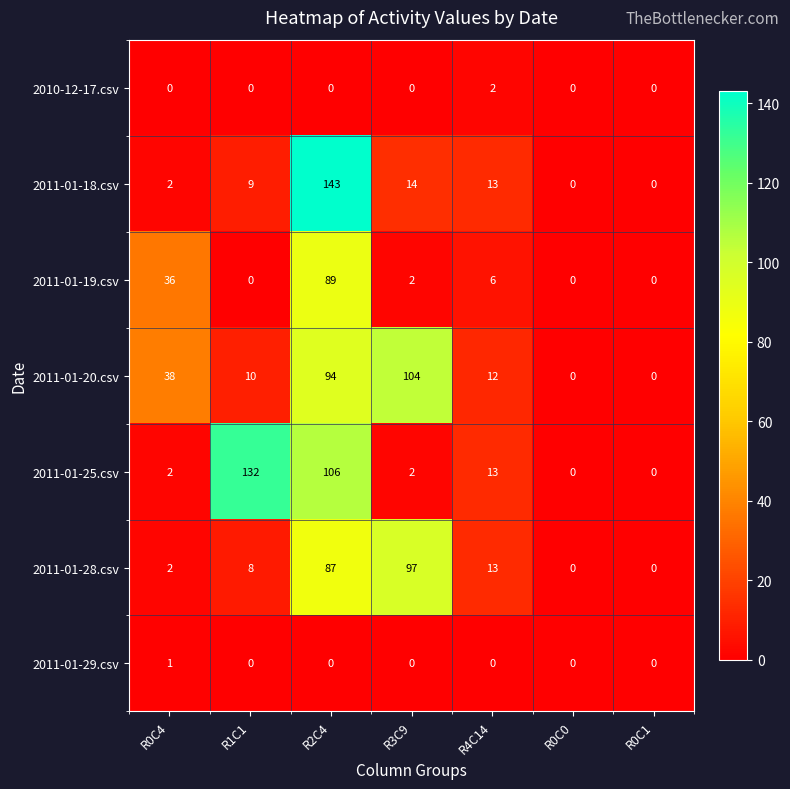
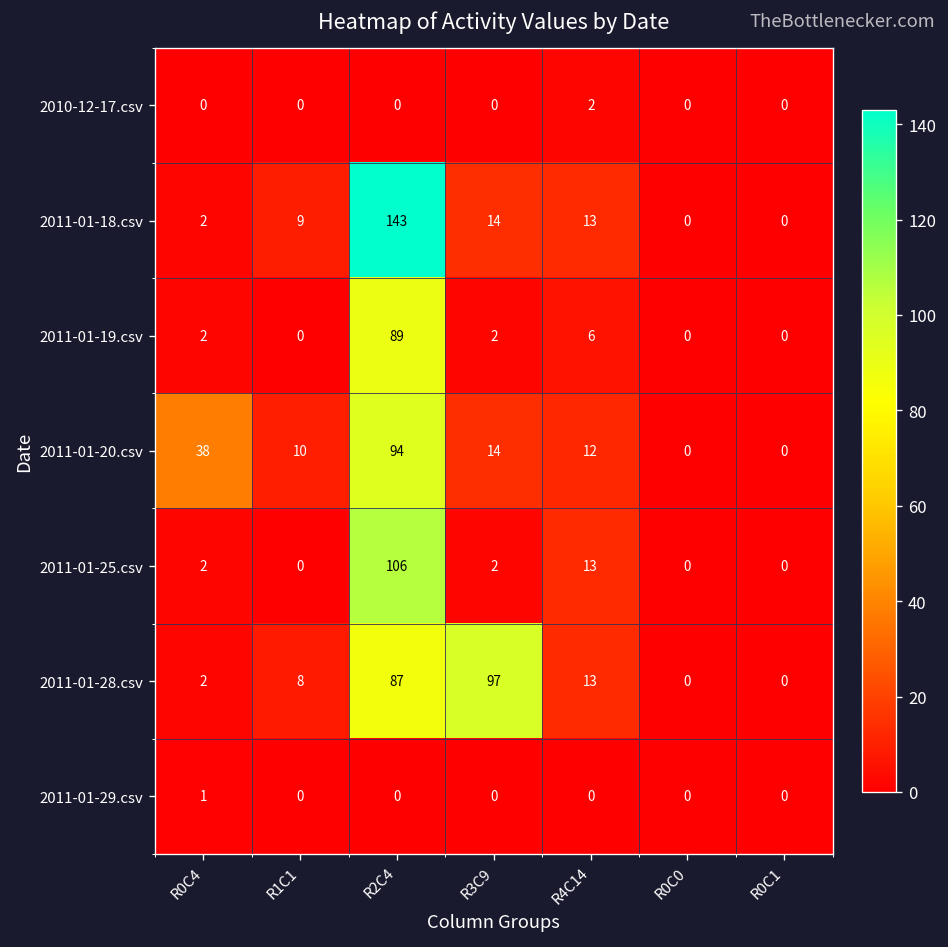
  {
    "2010-12-17.csv": {
      "R0C4": 0,
      "R1C1": 0,
      "R2C4": 0,
      "R3C9": 0,
      "R4C14": 2,
      "R0C0": 0,
      "R0C1": 0
    },
    "2011-01-18.csv": {
      "R0C4": 2,
      "R1C1": 9,
      "R2C4": 143,
      "R3C9": 14,
      "R4C14": 13,
      "R0C0": 0,
      "R0C1": 0
    },
    "2011-01-19.csv": {
-     "R0C4": 36,
+     "R0C4": 2,
      "R1C1": 0,
      "R2C4": 89,
      "R3C9": 2,
      "R4C14": 6,
      "R0C0": 0,
      "R0C1": 0
    },
    "2011-01-20.csv": {
      "R0C4": 38,
      "R1C1": 10,
      "R2C4": 94,
-     "R3C9": 104,
+     "R3C9": 14,
      "R4C14": 12,
      "R0C0": 0,
      "R0C1": 0
    },
    "2011-01-25.csv": {
      "R0C4": 2,
-     "R1C1": 132,
+     "R1C1": 0,
      "R2C4": 106,
      "R3C9": 2,
      "R4C14": 13,
      "R0C0": 0,
      "R0C1": 0
    },
    "2011-01-28.csv": {
      "R0C4": 2,
      "R1C1": 8,
      "R2C4": 87,
      "R3C9": 97,
      "R4C14": 13,
      "R0C0": 0,
      "R0C1": 0
    },
    "2011-01-29.csv": {
      "R0C4": 1,
      "R1C1": 0,
      "R2C4": 0,
      "R3C9": 0,
      "R4C14": 0,
      "R0C0": 0,
      "R0C1": 0
    }
  }
